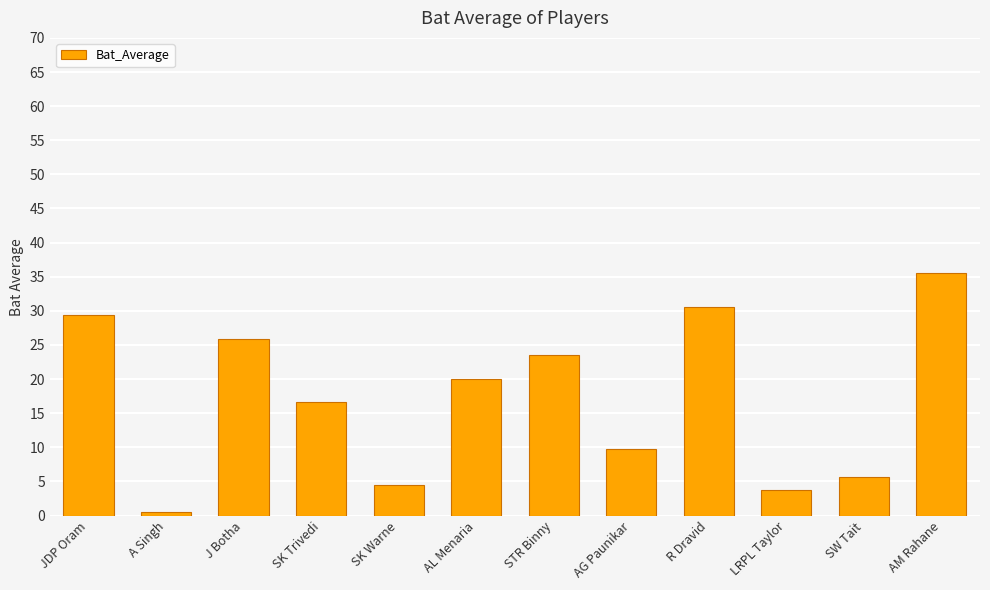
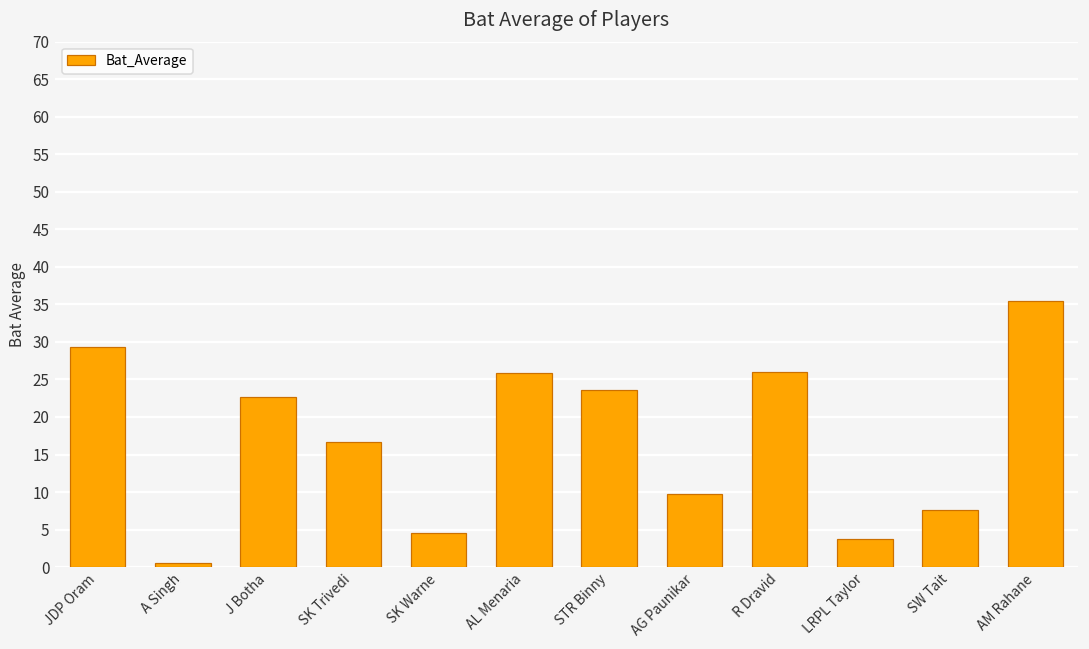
  {
    "JDP Oram": 29,
    "A Singh": 1,
-   "J Botha": 26,
+   "J Botha": 23,
    "SK Trivedi": 17,
    "SK Warne": 5,
-   "AL Menaria": 20,
+   "AL Menaria": 26,
    "STR Binny": 24,
    "AG Paunikar": 10,
-   "R Dravid": 31,
+   "R Dravid": 26,
    "LRPL Taylor": 4,
-   "SW Tait": 6,
+   "SW Tait": 8,
    "AM Rahane": 36
  }
